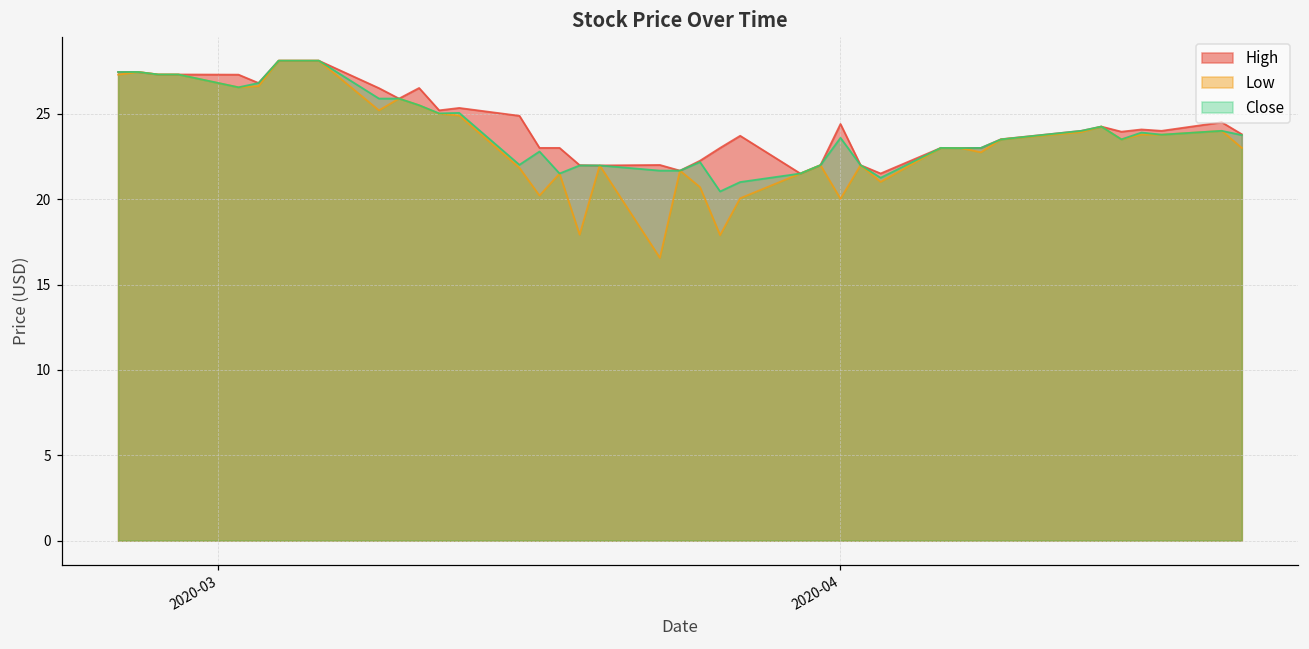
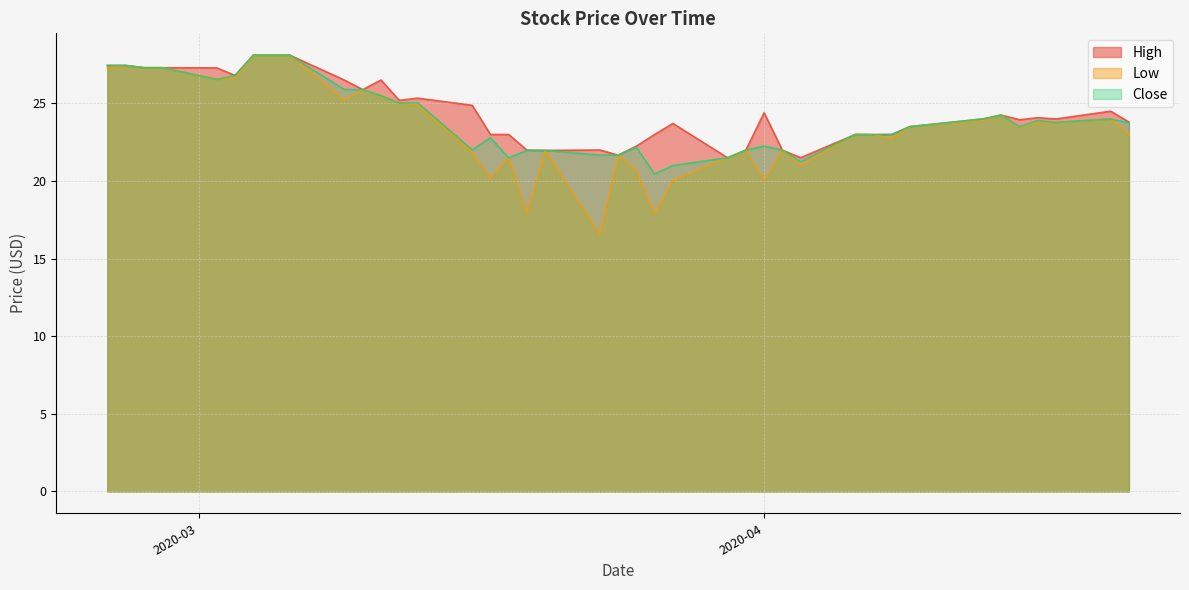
  {
    "High": {
      "2020-04": 24.4
    },
    "Low": {
      "2020-04": 20.0
    },
    "Close": {
-     "2020-04": 23.6
+     "2020-04": 22.3
    }
  }
